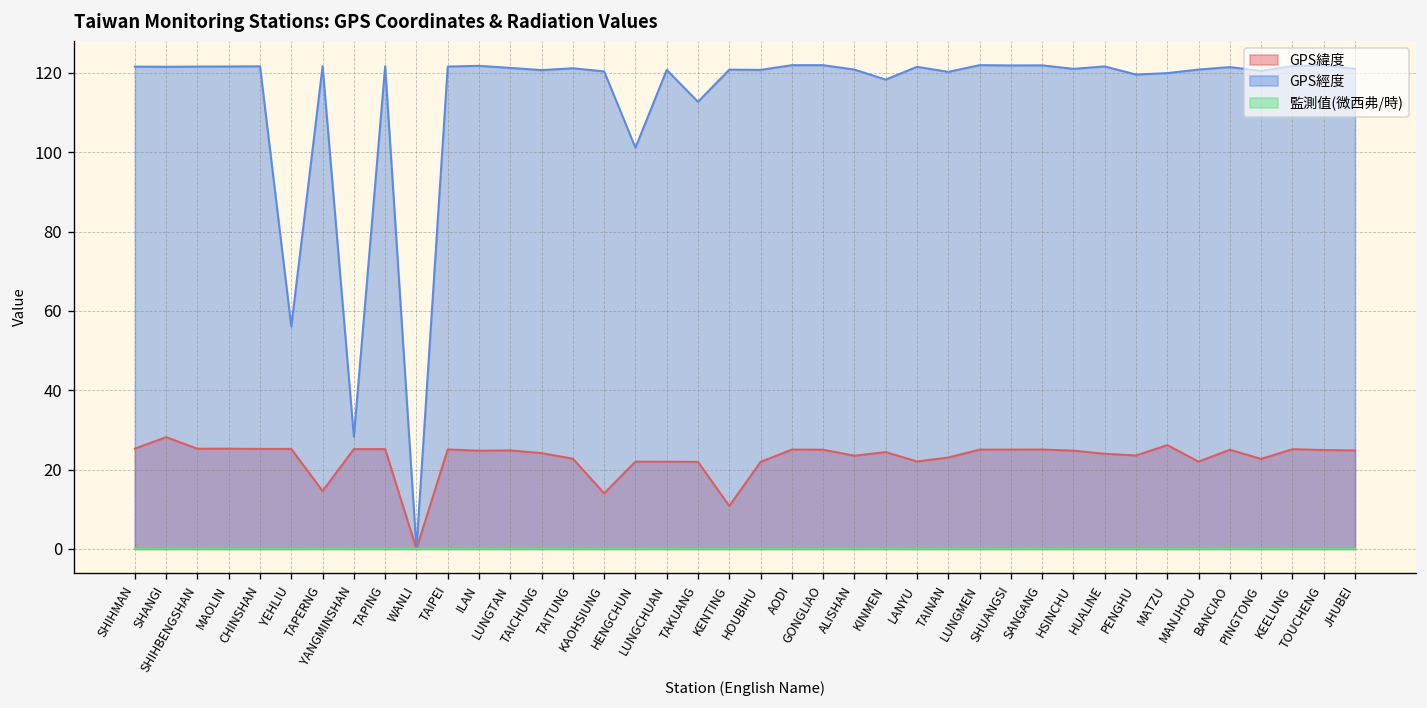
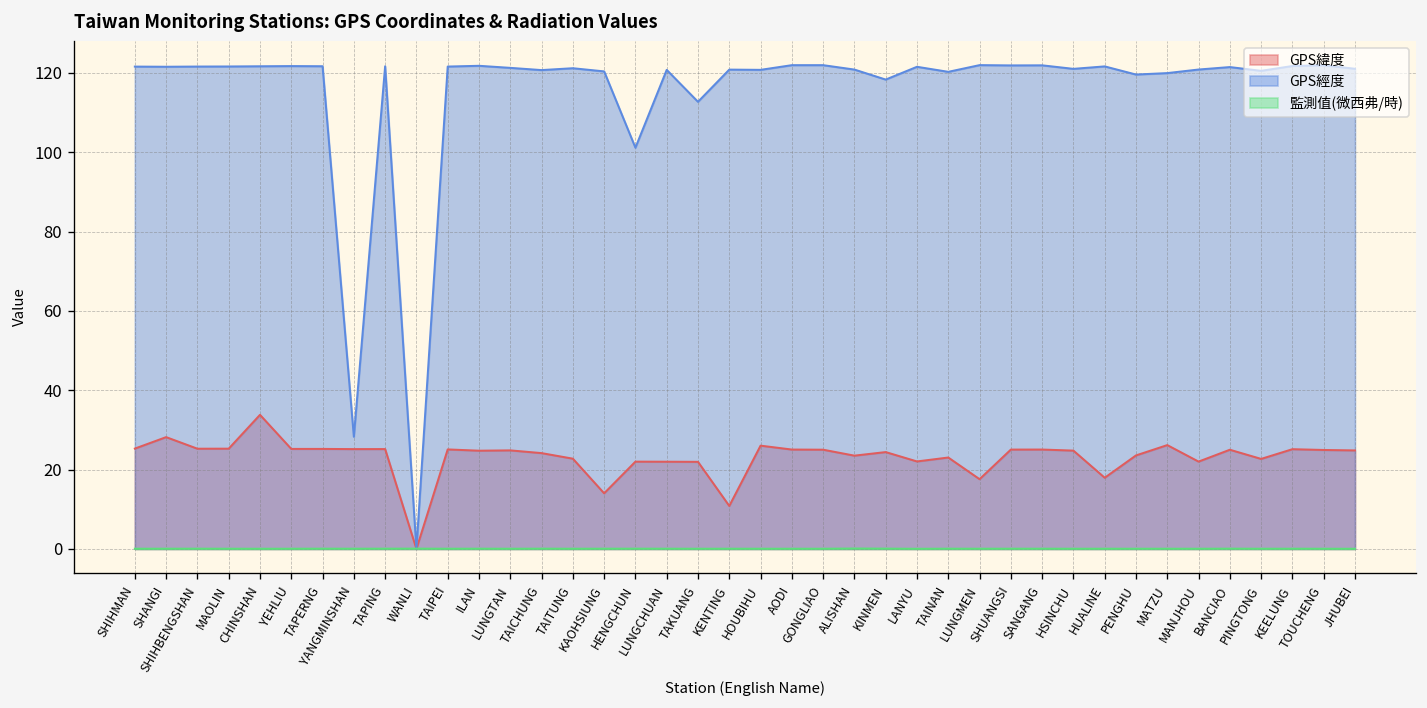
  {
    "GPS緯度": {
      "SHIHMAN": 25,
      "SHANGI": 28,
      "SHIHBENGSHAN": 25,
      "MAOLIN": 25,
-     "CHINSHAN": 25,
+     "CHINSHAN": 34,
      "YEHLIU": 25,
-     "TAPERNG": 15,
+     "TAPERNG": 25,
      "YANGMINSHAN": 25,
      "TAPING": 25,
      "TAIPEI": 25,
      "ILAN": 25,
      "LUNGTAN": 25,
      "TAICHUNG": 24,
      "TAITUNG": 23,
      "KAOHSIUNG": 14,
      "HENGCHUN": 22,
      "LUNGCHUAN": 22,
      "TAKUANG": 22,
      "KENTING": 11,
-     "HOUBIHU": 22,
+     "HOUBIHU": 26,
      "AODI": 25,
      "GONGLIAO": 25,
      "ALISHAN": 24,
      "KINMEN": 24,
      "LANYU": 22,
      "TAINAN": 23,
-     "LUNGMEN": 25,
+     "LUNGMEN": 18,
      "SHUANGSI": 25,
      "SANGANG": 25,
      "HSINCHU": 25,
-     "HUALINE": 24,
+     "HUALINE": 18,
      "PENGHU": 24,
      "MATZU": 26,
      "MANJHOU": 22,
      "BANCIAO": 25,
      "PINGTONG": 23,
      "KEELUNG": 25,
      "TOUCHENG": 25,
      "JHUBEI": 25
    },
    "GPS經度": {
      "SHIHMAN": 122,
      "SHANGI": 122,
      "SHIHBENGSHAN": 122,
      "MAOLIN": 122,
      "CHINSHAN": 122,
-     "YEHLIU": 56,
+     "YEHLIU": 122,
      "TAPERNG": 122,
      "YANGMINSHAN": 28,
      "TAPING": 122,
      "TAIPEI": 122,
      "ILAN": 122,
      "LUNGTAN": 121,
      "TAICHUNG": 121,
      "TAITUNG": 121,
      "KAOHSIUNG": 120,
      "HENGCHUN": 101,
      "LUNGCHUAN": 121,
      "TAKUANG": 113,
      "KENTING": 121,
      "HOUBIHU": 121,
      "AODI": 122,
      "GONGLIAO": 122,
      "ALISHAN": 121,
      "KINMEN": 118,
      "LANYU": 122,
      "TAINAN": 120,
      "LUNGMEN": 122,
      "SHUANGSI": 122,
      "SANGANG": 122,
      "HSINCHU": 121,
      "HUALINE": 122,
      "PENGHU": 120,
      "MATZU": 120,
      "MANJHOU": 121,
      "BANCIAO": 121
    },
    "監測值(微西弗/時)": {
      "SHIHMAN": 0,
      "SHANGI": 0,
      "SHIHBENGSHAN": 0,
      "MAOLIN": 0,
      "CHINSHAN": 0,
      "YEHLIU": 0,
      "TAPERNG": 0,
      "YANGMINSHAN": 0,
      "TAPING": 0,
      "TAIPEI": 0,
      "ILAN": 0,
      "LUNGTAN": 0,
      "TAICHUNG": 0,
      "TAITUNG": 0,
      "KAOHSIUNG": 0,
      "HENGCHUN": 0,
      "LUNGCHUAN": 0,
      "TAKUANG": 0,
      "KENTING": 0,
      "HOUBIHU": 0,
      "AODI": 0,
      "GONGLIAO": 0,
      "ALISHAN": 0,
      "KINMEN": 0,
      "LANYU": 0,
      "TAINAN": 0,
      "LUNGMEN": 0,
      "SHUANGSI": 0,
      "SANGANG": 0,
      "HSINCHU": 0,
      "HUALINE": 0,
      "PENGHU": 0,
      "MATZU": 0,
      "MANJHOU": 0,
      "BANCIAO": 0,
      "PINGTONG": 0,
      "KEELUNG": 0,
      "TOUCHENG": 0,
      "JHUBEI": 0
    }
  }
